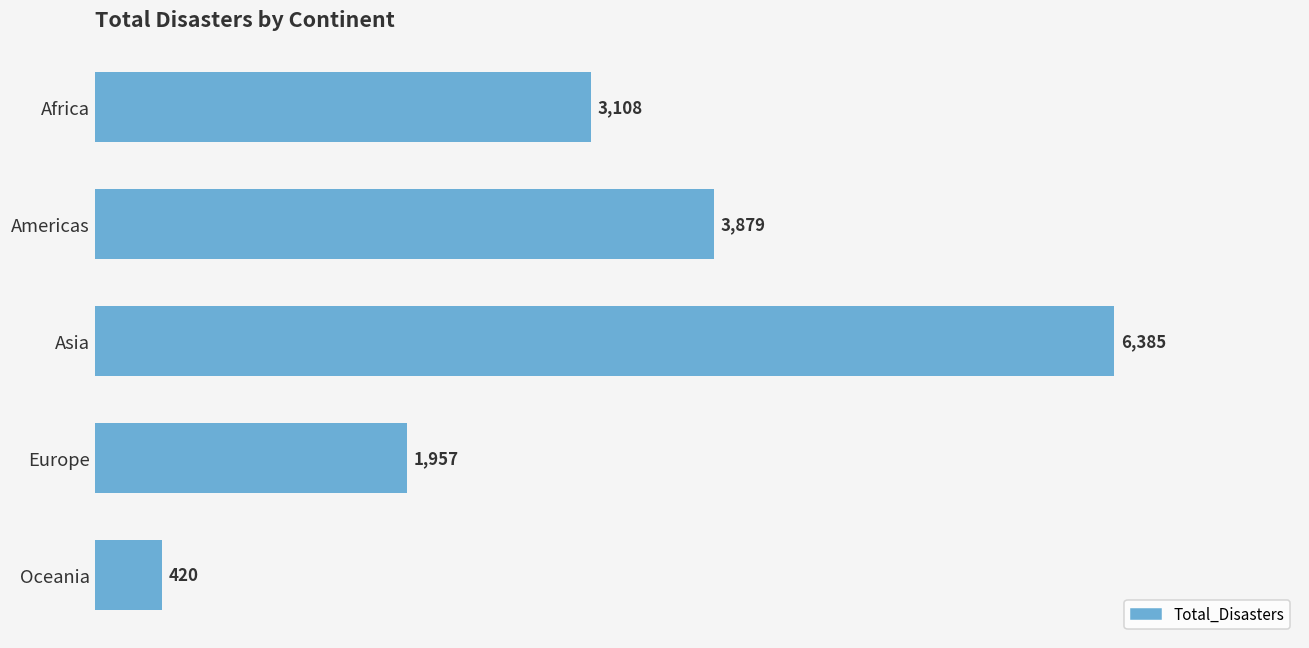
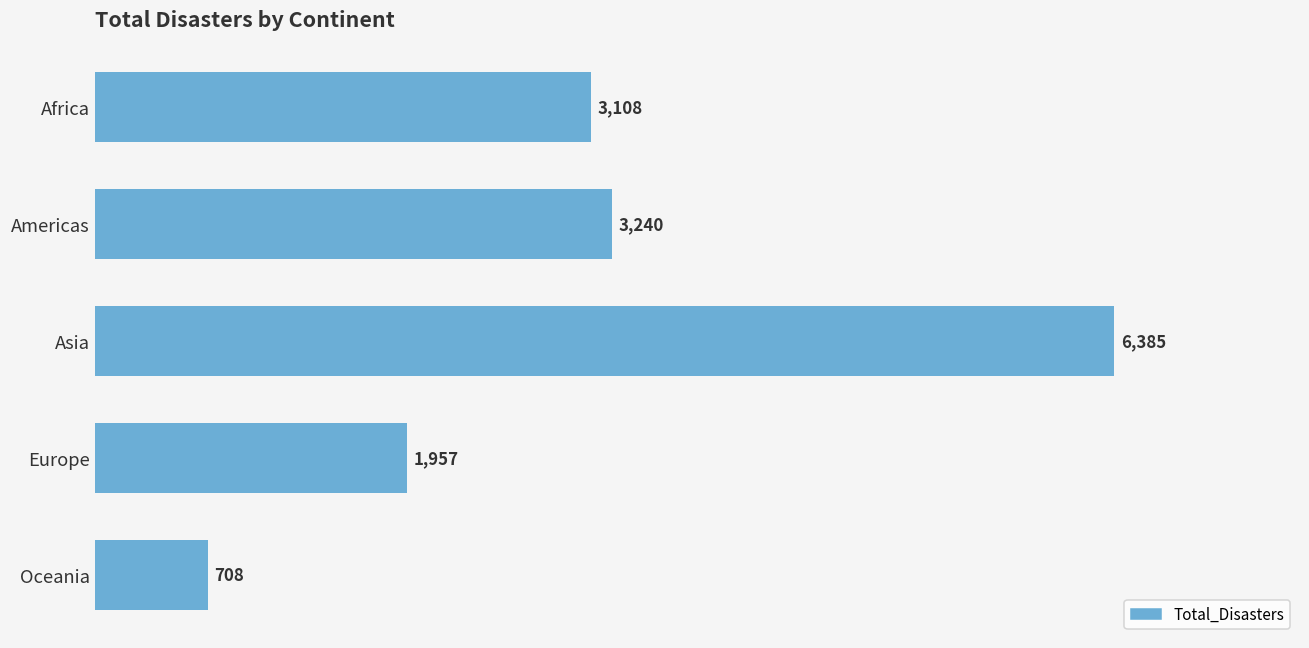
  {
    "Africa": "3,108",
-   "Americas": "3,879",
+   "Americas": "3,240",
    "Asia": "6,385",
    "Europe": "1,957",
-   "Oceania": "420"
+   "Oceania": "708"
  }
